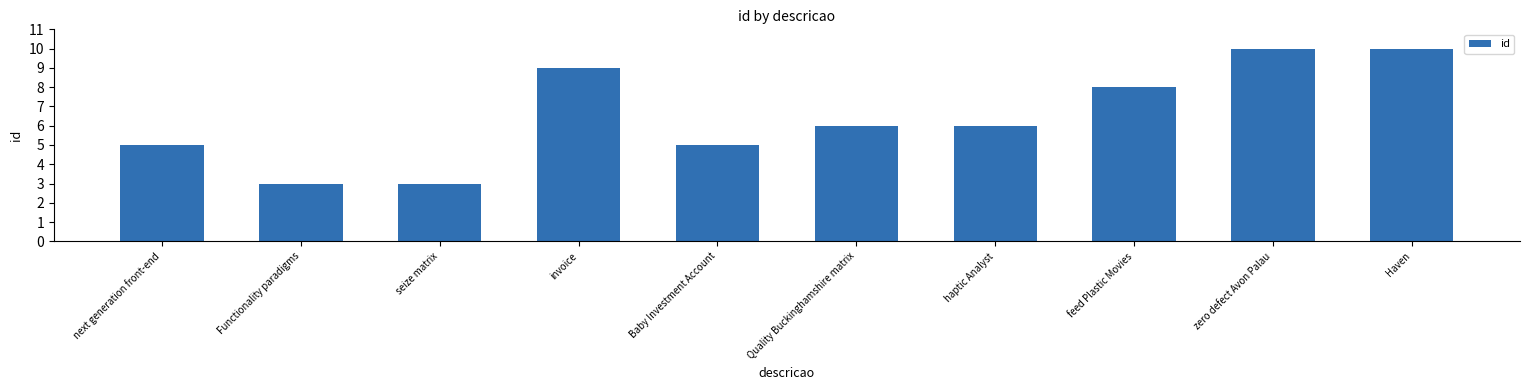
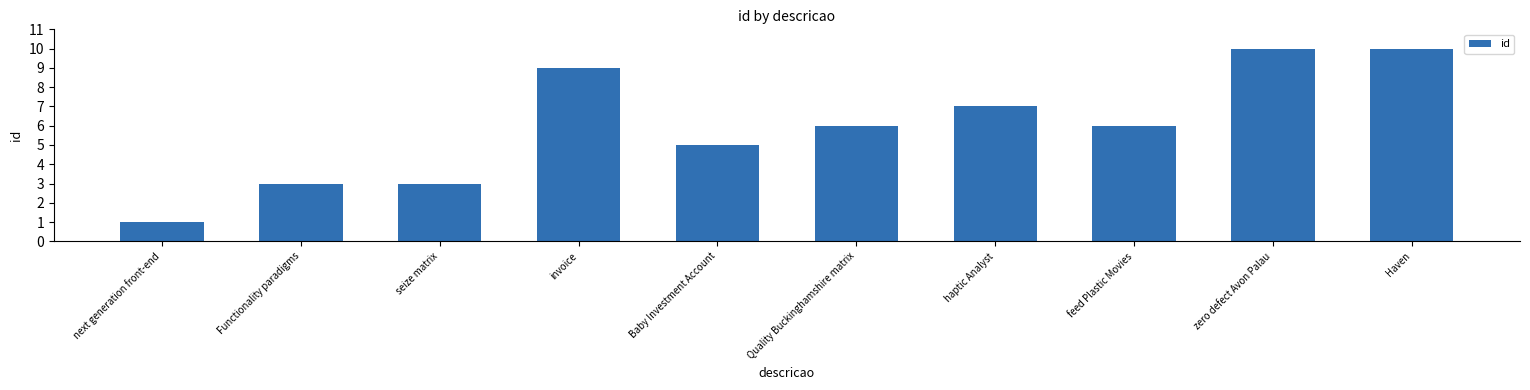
  {
-   "next generation front-end": 5,
+   "next generation front-end": 1,
    "Functionality paradigms": 3,
    "seize matrix": 3,
    "invoice": 9,
    "Baby Investment Account": 5,
    "Quality Buckinghamshire matrix": 6,
-   "haptic Analyst": 6,
-   "feed Plastic Movies": 8,
+   "haptic Analyst": 7,
+   "feed Plastic Movies": 6,
    "zero defect Avon Palau": 10,
    "Haven": 10
  }
